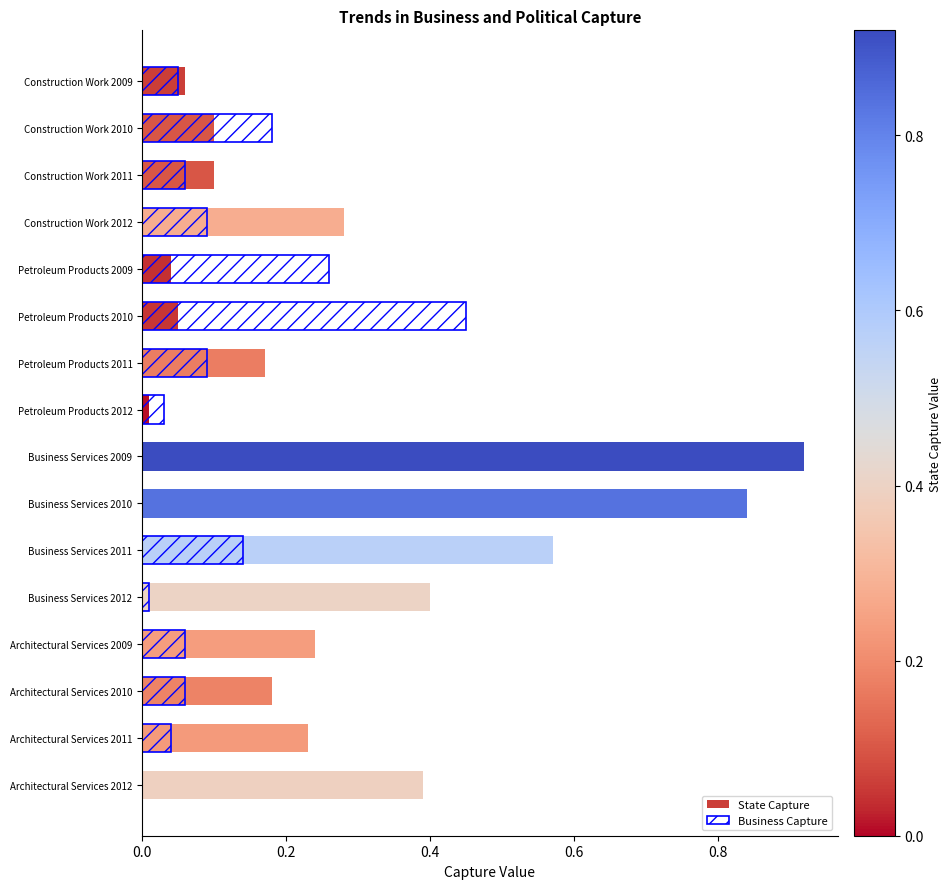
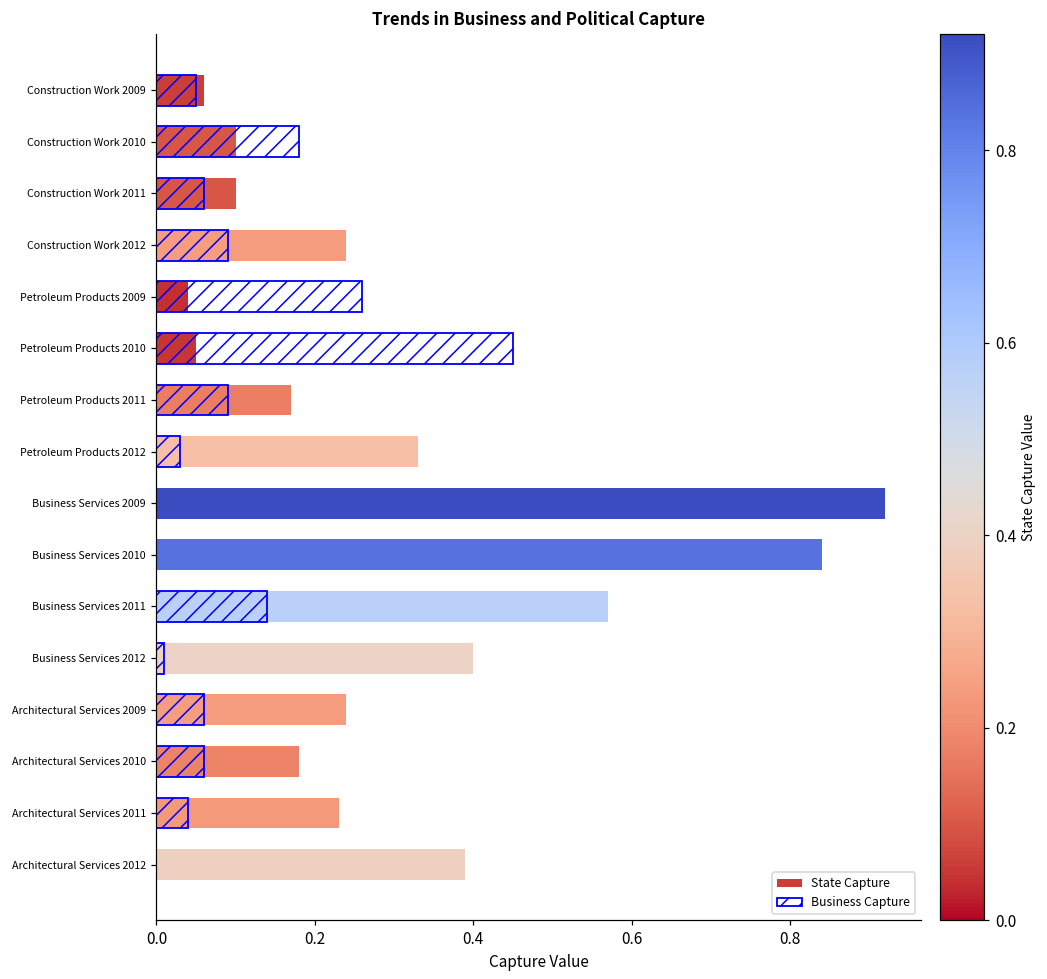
  {
    "State Capture": {
      "Construction Work 2009": 0.06,
      "Construction Work 2011": 0.10,
-     "Construction Work 2012": 0.28,
+     "Construction Work 2012": 0.24,
      "Petroleum Products 2011": 0.17,
-     "Petroleum Products 2012": 0.01,
+     "Petroleum Products 2012": 0.33,
      "Business Services 2009": 0.92,
      "Business Services 2010": 0.84,
      "Business Services 2011": 0.57,
      "Business Services 2012": 0.40,
      "Architectural Services 2009": 0.24,
      "Architectural Services 2010": 0.18,
      "Architectural Services 2011": 0.23,
      "Architectural Services 2012": 0.39
    },
    "Business Capture": {
      "Construction Work 2010": 0.18,
      "Petroleum Products 2009": 0.26,
      "Petroleum Products 2010": 0.45,
      "Business Services 2009": 0.00,
      "Business Services 2010": 0.00,
      "Architectural Services 2012": 0.00
    }
  }
